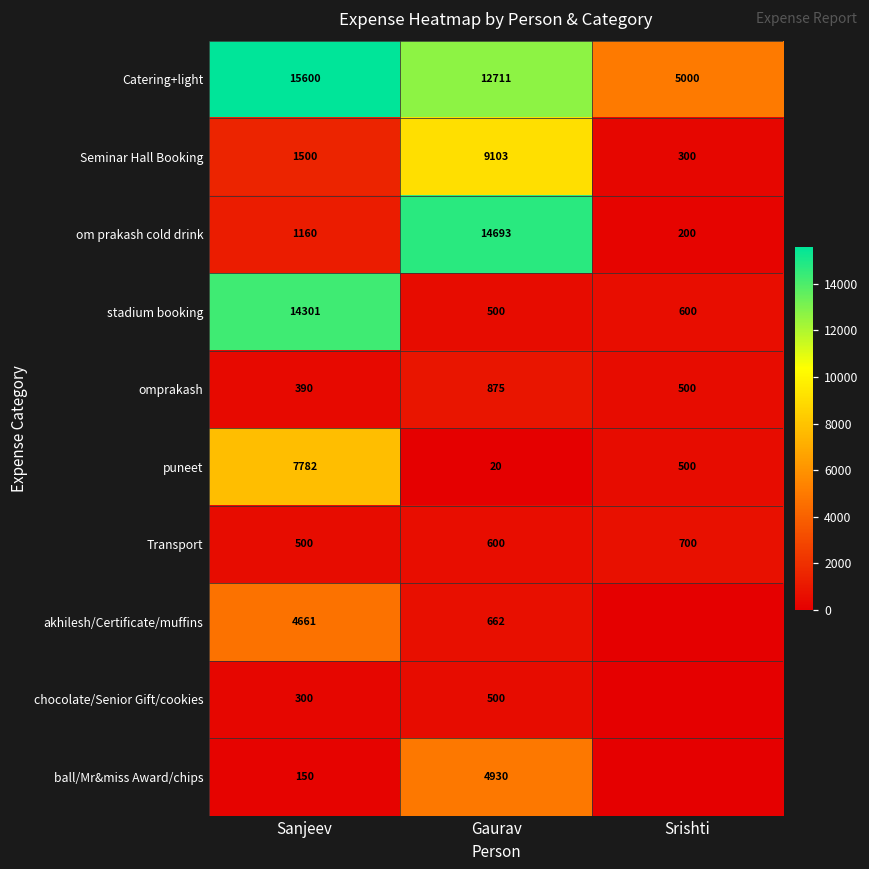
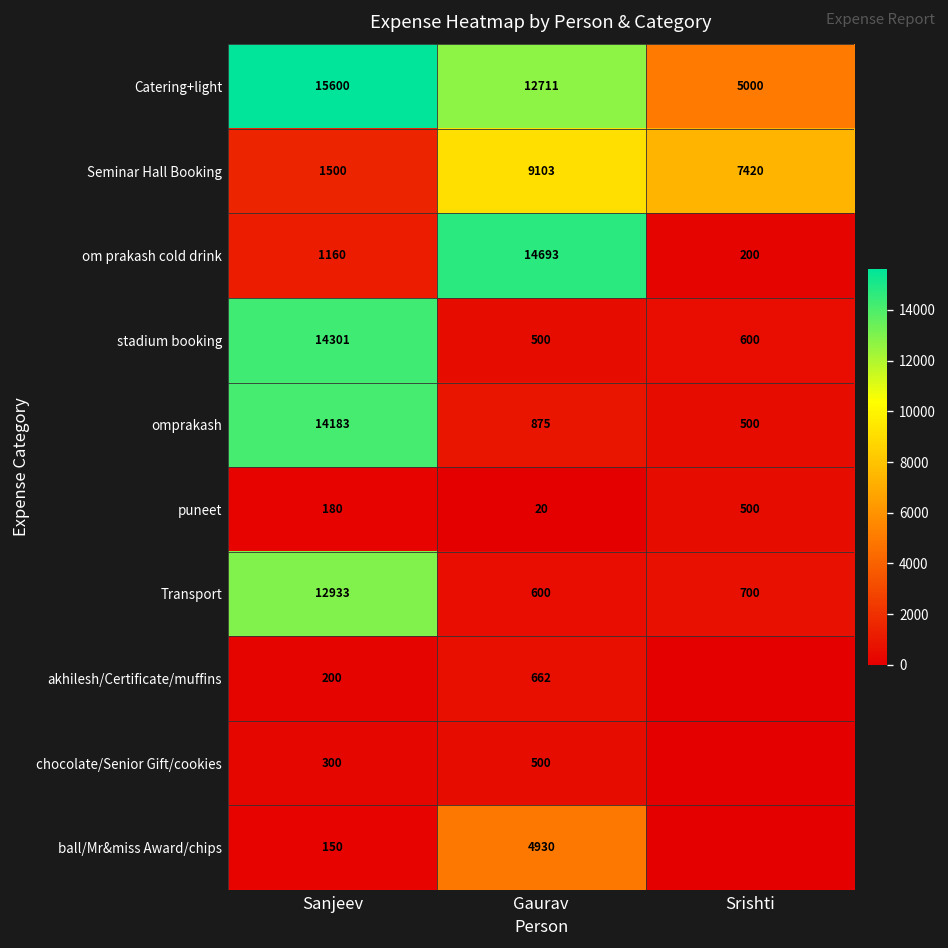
  {
    "Catering+light": {
      "Sanjeev": 15600,
      "Gaurav": 12711,
      "Srishti": 5000
    },
    "Seminar Hall Booking": {
      "Sanjeev": 1500,
      "Gaurav": 9103,
-     "Srishti": 300
+     "Srishti": 7420
    },
    "om prakash cold drink": {
      "Sanjeev": 1160,
      "Gaurav": 14693,
      "Srishti": 200
    },
    "stadium booking": {
      "Sanjeev": 14301,
      "Gaurav": 500,
      "Srishti": 600
    },
    "omprakash": {
-     "Sanjeev": 390,
+     "Sanjeev": 14183,
      "Gaurav": 875,
      "Srishti": 500
    },
    "puneet": {
-     "Sanjeev": 7782,
+     "Sanjeev": 180,
      "Gaurav": 20,
      "Srishti": 500
    },
    "Transport": {
-     "Sanjeev": 500,
+     "Sanjeev": 12933,
      "Gaurav": 600,
      "Srishti": 700
    },
    "akhilesh/Certificate/muffins": {
-     "Sanjeev": 4661,
+     "Sanjeev": 200,
      "Gaurav": 662
    },
    "chocolate/Senior Gift/cookies": {
      "Sanjeev": 300,
      "Gaurav": 500
    },
    "ball/Mr&miss Award/chips": {
      "Sanjeev": 150,
      "Gaurav": 4930
    }
  }
